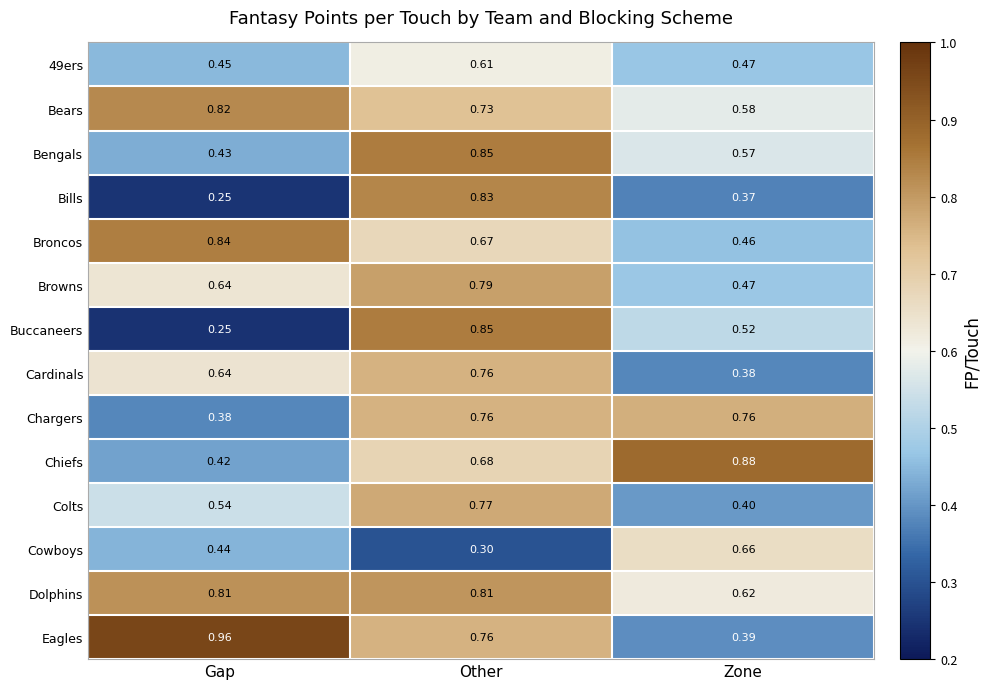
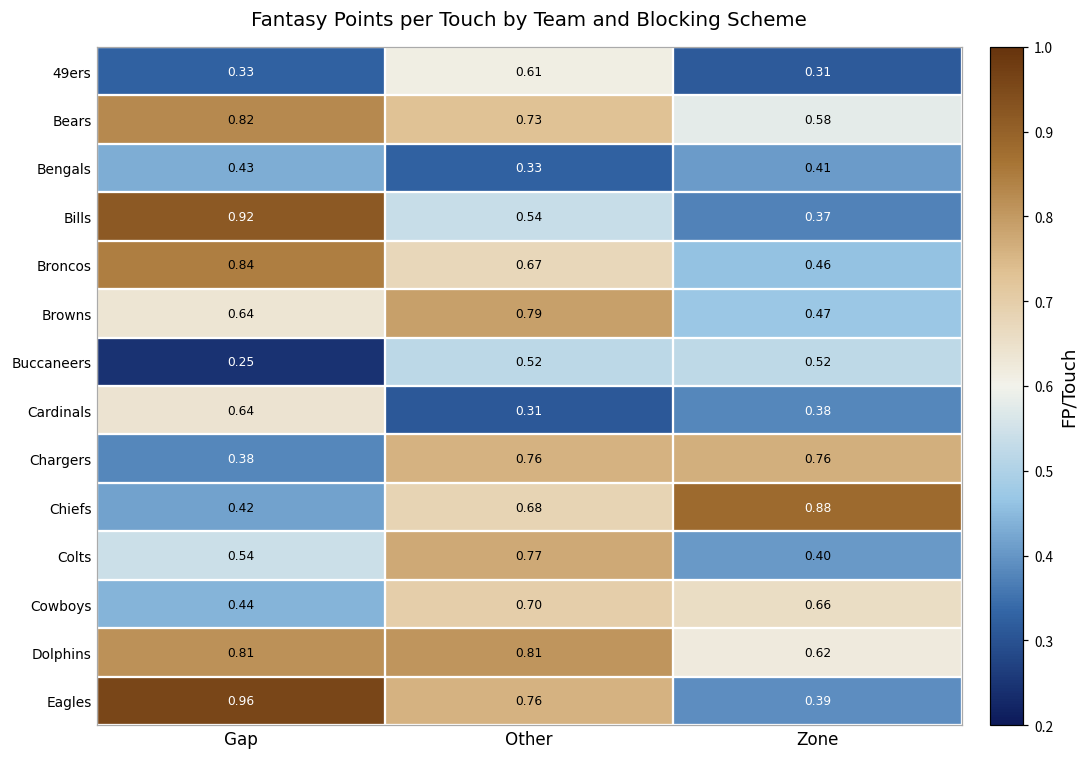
  {
    "49ers": {
-     "Gap": 0.45,
+     "Gap": 0.33,
      "Other": 0.61,
-     "Zone": 0.47
+     "Zone": 0.31
    },
    "Bears": {
      "Gap": 0.82,
      "Other": 0.73,
      "Zone": 0.58
    },
    "Bengals": {
      "Gap": 0.43,
-     "Other": 0.85,
-     "Zone": 0.57
+     "Other": 0.33,
+     "Zone": 0.41
    },
    "Bills": {
-     "Gap": 0.25,
-     "Other": 0.83,
+     "Gap": 0.92,
+     "Other": 0.54,
      "Zone": 0.37
    },
    "Broncos": {
      "Gap": 0.84,
      "Other": 0.67,
      "Zone": 0.46
    },
    "Browns": {
      "Gap": 0.64,
      "Other": 0.79,
      "Zone": 0.47
    },
    "Buccaneers": {
      "Gap": 0.25,
-     "Other": 0.85,
+     "Other": 0.52,
      "Zone": 0.52
    },
    "Cardinals": {
      "Gap": 0.64,
-     "Other": 0.76,
+     "Other": 0.31,
      "Zone": 0.38
    },
    "Chargers": {
      "Gap": 0.38,
      "Other": 0.76,
      "Zone": 0.76
    },
    "Chiefs": {
      "Gap": 0.42,
      "Other": 0.68,
      "Zone": 0.88
    },
    "Colts": {
      "Gap": 0.54,
      "Other": 0.77,
      "Zone": 0.40
    },
    "Cowboys": {
      "Gap": 0.44,
-     "Other": 0.30,
+     "Other": 0.70,
      "Zone": 0.66
    },
    "Dolphins": {
      "Gap": 0.81,
      "Other": 0.81,
      "Zone": 0.62
    },
    "Eagles": {
      "Gap": 0.96,
      "Other": 0.76,
      "Zone": 0.39
    }
  }
